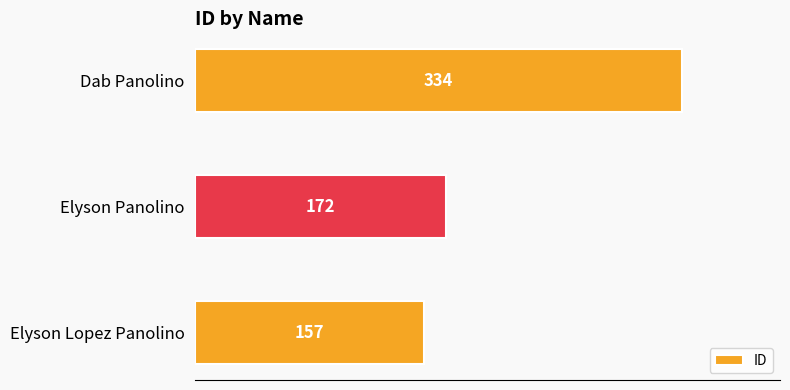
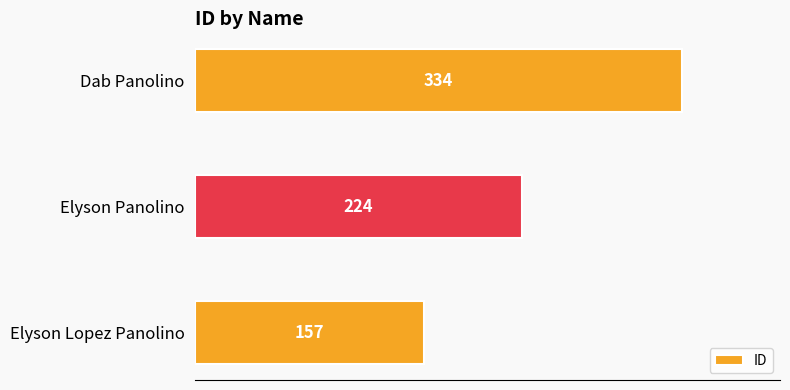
  {
    "Dab Panolino": 334,
-   "Elyson Panolino": 172,
+   "Elyson Panolino": 224,
    "Elyson Lopez Panolino": 157
  }
